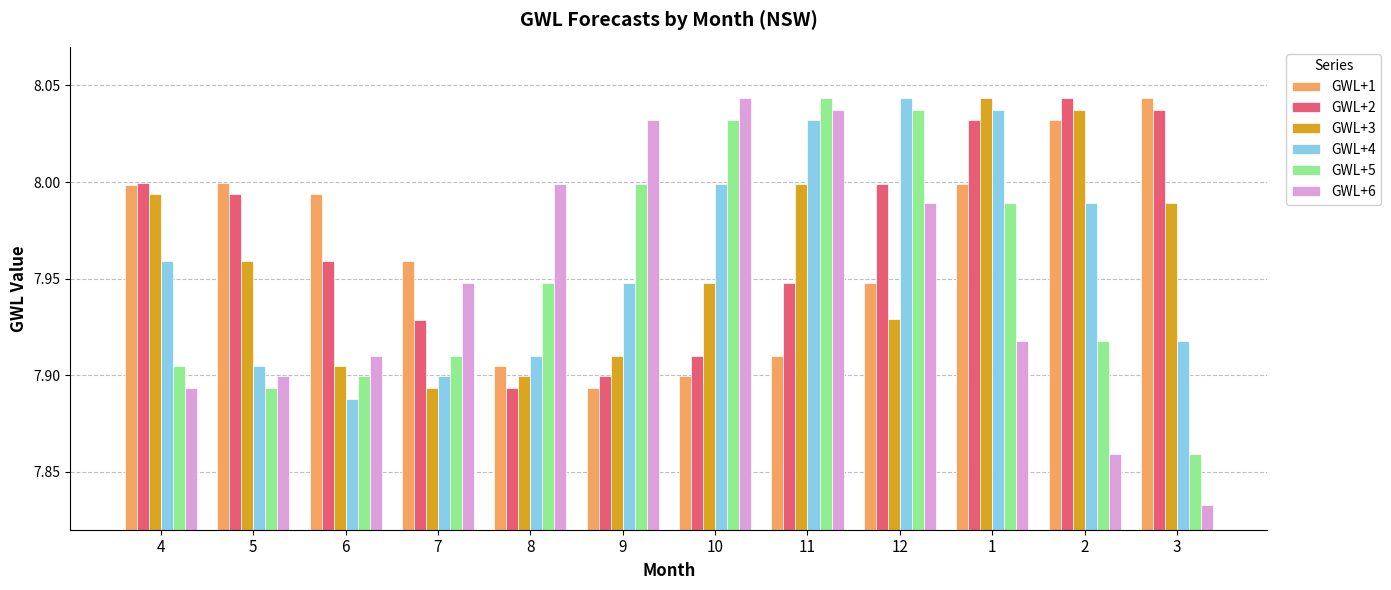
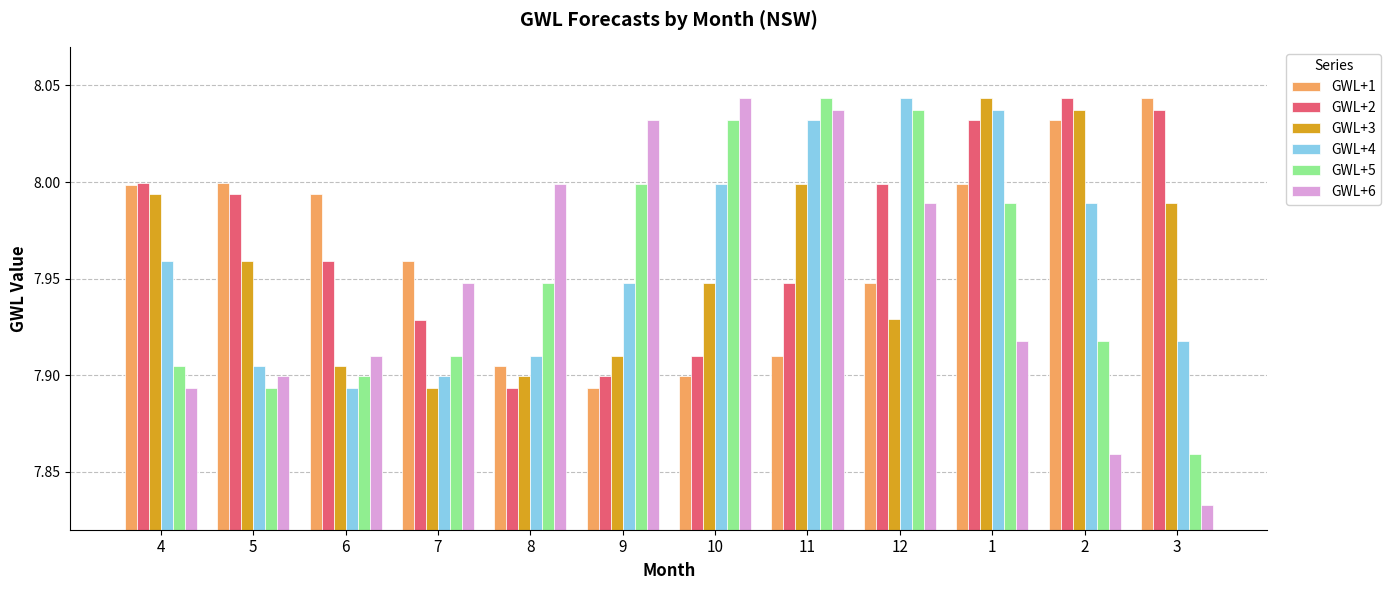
  {
    "GWL+1": {
      "4": 7.999,
      "5": 7.999,
      "6": 7.994,
      "7": 7.959,
      "8": 7.905,
      "9": 7.894,
      "10": 7.900,
      "11": 7.910,
      "12": 7.948,
      "1": 7.999,
      "2": 8.032,
      "3": 8.043
    },
    "GWL+2": {
      "4": 7.999,
      "5": 7.994,
      "6": 7.959,
      "7": 7.929,
      "8": 7.894,
      "9": 7.900,
      "10": 7.910,
      "11": 7.948,
      "12": 7.999,
      "1": 8.032,
      "2": 8.043,
      "3": 8.037
    },
    "GWL+3": {
      "4": 7.994,
      "5": 7.959,
      "6": 7.905,
      "7": 7.894,
      "8": 7.900,
      "9": 7.910,
      "10": 7.948,
      "11": 7.999,
      "12": 7.929,
      "1": 8.043,
      "2": 8.037,
      "3": 7.989
    },
    "GWL+4": {
      "4": 7.959,
      "5": 7.905,
-     "6": 7.888,
+     "6": 7.894,
      "7": 7.900,
      "8": 7.910,
      "9": 7.948,
      "10": 7.999,
      "11": 8.032,
      "12": 8.043,
      "1": 8.037,
      "2": 7.989,
      "3": 7.918
    },
    "GWL+5": {
      "4": 7.905,
      "5": 7.894,
      "6": 7.900,
      "7": 7.910,
      "8": 7.948,
      "9": 7.999,
      "10": 8.032,
      "11": 8.043,
      "12": 8.037,
      "1": 7.989,
      "2": 7.918,
      "3": 7.859
    },
    "GWL+6": {
      "4": 7.894,
      "5": 7.900,
      "6": 7.910,
      "7": 7.948,
      "8": 7.999,
      "9": 8.032,
      "10": 8.043,
      "11": 8.037,
      "12": 7.989,
      "1": 7.918,
      "2": 7.859,
      "3": 7.833
    }
  }
